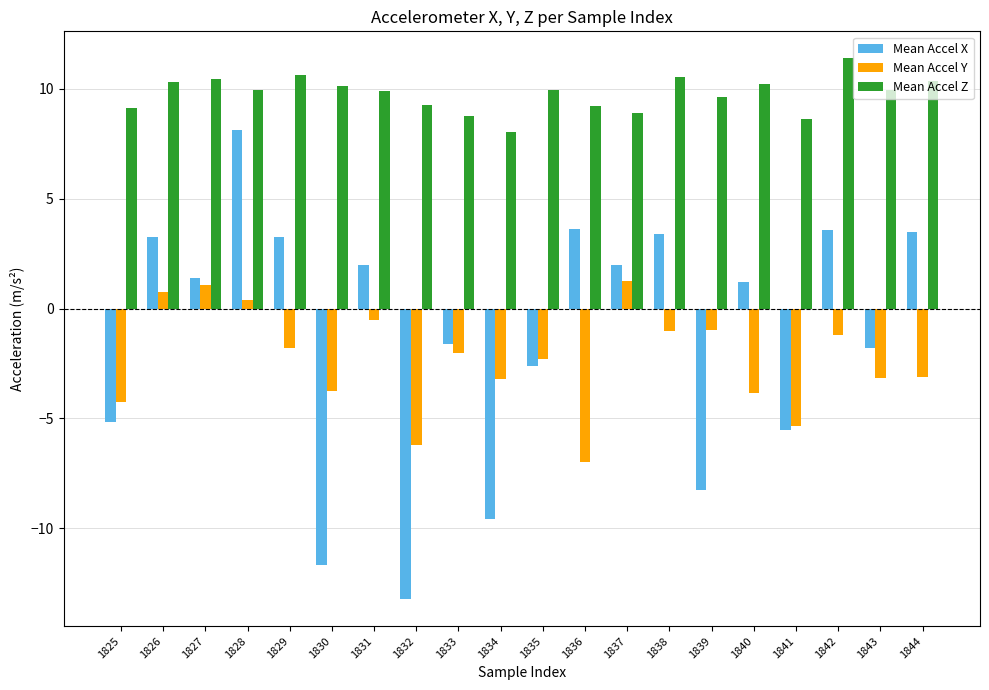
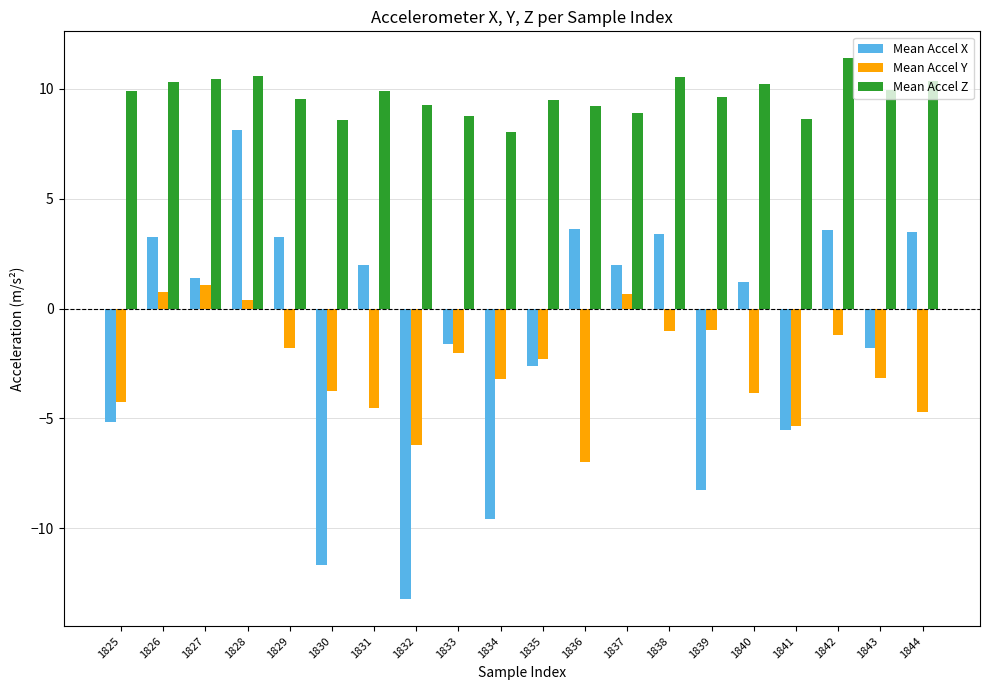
  {
    "Mean Accel X": {
      "1825": -5.2,
      "1826": 3.2,
      "1827": 1.4,
      "1828": 8.1,
      "1829": 3.3,
      "1830": -11.7,
      "1831": 2.0,
      "1832": -13.2,
      "1833": -1.6,
      "1834": -9.6,
      "1835": -2.6,
      "1836": 3.6,
      "1837": 2.0,
      "1838": 3.4,
      "1839": -8.2,
      "1840": 1.2,
      "1841": -5.5,
      "1842": 3.6,
      "1843": -1.8,
      "1844": 3.5
    },
    "Mean Accel Y": {
      "1825": -4.2,
      "1826": 0.8,
      "1827": 1.1,
      "1828": 0.4,
      "1829": -1.8,
      "1830": -3.8,
-     "1831": -0.5,
+     "1831": -4.5,
      "1832": -6.2,
      "1833": -2.0,
      "1834": -3.2,
      "1835": -2.3,
      "1836": -7.0,
-     "1837": 1.3,
+     "1837": 0.7,
      "1838": -1.0,
      "1839": -1.0,
      "1840": -3.8,
      "1841": -5.3,
      "1842": -1.2,
      "1843": -3.1,
-     "1844": -3.1
+     "1844": -4.7
    },
    "Mean Accel Z": {
-     "1825": 9.1,
+     "1825": 9.9,
      "1826": 10.3,
      "1827": 10.4,
-     "1828": 10.0,
-     "1829": 10.6,
-     "1830": 10.1,
+     "1828": 10.6,
+     "1829": 9.5,
+     "1830": 8.6,
      "1831": 9.9,
      "1832": 9.3,
      "1833": 8.8,
      "1834": 8.0,
-     "1835": 9.9,
+     "1835": 9.5,
      "1836": 9.2,
      "1837": 8.9,
      "1838": 10.5,
      "1839": 9.6,
      "1840": 10.2,
      "1841": 8.6,
      "1842": 11.4
    }
  }
